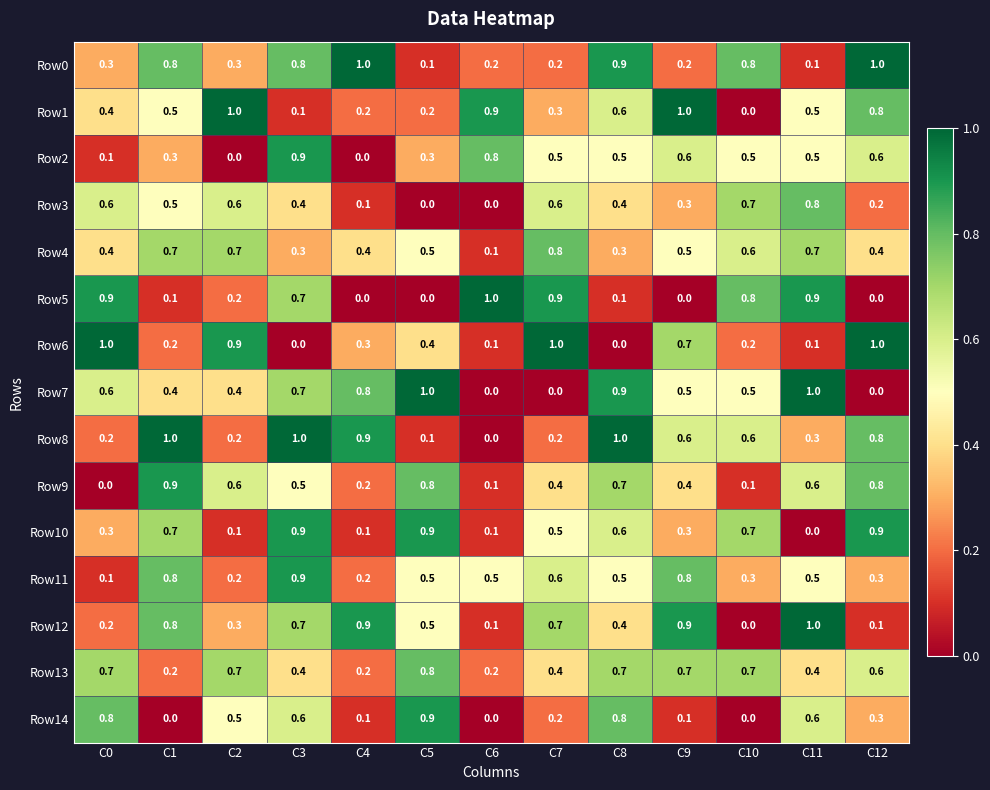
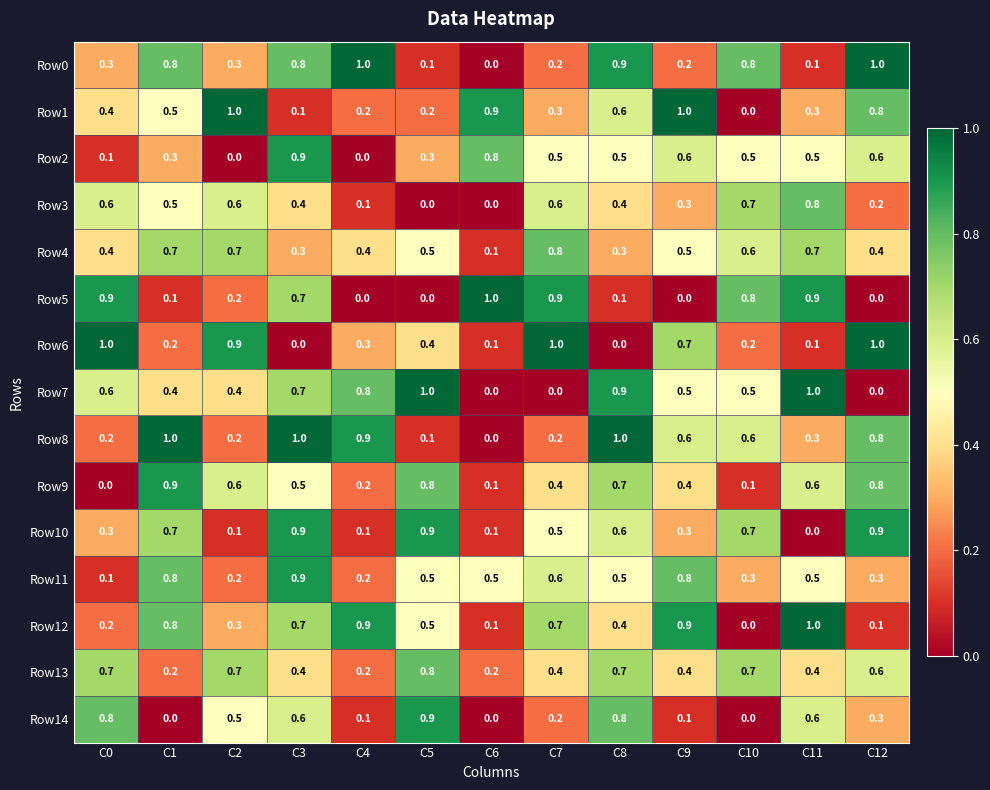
  {
    "Row0": {
      "C0": 0.3,
      "C1": 0.8,
      "C2": 0.3,
      "C3": 0.8,
      "C4": 1.0,
      "C5": 0.1,
-     "C6": 0.2,
+     "C6": 0.0,
      "C7": 0.2,
      "C8": 0.9,
      "C9": 0.2,
      "C10": 0.8,
      "C11": 0.1,
      "C12": 1.0
    },
    "Row1": {
      "C0": 0.4,
      "C1": 0.5,
      "C2": 1.0,
      "C3": 0.1,
      "C4": 0.2,
      "C5": 0.2,
      "C6": 0.9,
      "C7": 0.3,
      "C8": 0.6,
      "C9": 1.0,
      "C10": 0.0,
-     "C11": 0.5,
+     "C11": 0.3,
      "C12": 0.8
    },
    "Row2": {
      "C0": 0.1,
      "C1": 0.3,
      "C2": 0.0,
      "C3": 0.9,
      "C4": 0.0,
      "C5": 0.3,
      "C6": 0.8,
      "C7": 0.5,
      "C8": 0.5,
      "C9": 0.6,
      "C10": 0.5,
      "C11": 0.5,
      "C12": 0.6
    },
    "Row3": {
      "C0": 0.6,
      "C1": 0.5,
      "C2": 0.6,
      "C3": 0.4,
      "C4": 0.1,
      "C5": 0.0,
      "C6": 0.0,
      "C7": 0.6,
      "C8": 0.4,
      "C9": 0.3,
      "C10": 0.7,
      "C11": 0.8,
      "C12": 0.2
    },
    "Row4": {
      "C0": 0.4,
      "C1": 0.7,
      "C2": 0.7,
      "C3": 0.3,
      "C4": 0.4,
      "C5": 0.5,
      "C6": 0.1,
      "C7": 0.8,
      "C8": 0.3,
      "C9": 0.5,
      "C10": 0.6,
      "C11": 0.7,
      "C12": 0.4
    },
    "Row5": {
      "C0": 0.9,
      "C1": 0.1,
      "C2": 0.2,
      "C3": 0.7,
      "C4": 0.0,
      "C5": 0.0,
      "C6": 1.0,
      "C7": 0.9,
      "C8": 0.1,
      "C9": 0.0,
      "C10": 0.8,
      "C11": 0.9,
      "C12": 0.0
    },
    "Row6": {
      "C0": 1.0,
      "C1": 0.2,
      "C2": 0.9,
      "C3": 0.0,
      "C4": 0.3,
      "C5": 0.4,
      "C6": 0.1,
      "C7": 1.0,
      "C8": 0.0,
      "C9": 0.7,
      "C10": 0.2,
      "C11": 0.1,
      "C12": 1.0
    },
    "Row7": {
      "C0": 0.6,
      "C1": 0.4,
      "C2": 0.4,
      "C3": 0.7,
      "C4": 0.8,
      "C5": 1.0,
      "C6": 0.0,
      "C7": 0.0,
      "C8": 0.9,
      "C9": 0.5,
      "C10": 0.5,
      "C11": 1.0,
      "C12": 0.0
    },
    "Row8": {
      "C0": 0.2,
      "C1": 1.0,
      "C2": 0.2,
      "C3": 1.0,
      "C4": 0.9,
      "C5": 0.1,
      "C6": 0.0,
      "C7": 0.2,
      "C8": 1.0,
      "C9": 0.6,
      "C10": 0.6,
      "C11": 0.3,
      "C12": 0.8
    },
    "Row9": {
      "C0": 0.0,
      "C1": 0.9,
      "C2": 0.6,
      "C3": 0.5,
      "C4": 0.2,
      "C5": 0.8,
      "C6": 0.1,
      "C7": 0.4,
      "C8": 0.7,
      "C9": 0.4,
      "C10": 0.1,
      "C11": 0.6,
      "C12": 0.8
    },
    "Row10": {
      "C0": 0.3,
      "C1": 0.7,
      "C2": 0.1,
      "C3": 0.9,
      "C4": 0.1,
      "C5": 0.9,
      "C6": 0.1,
      "C7": 0.5,
      "C8": 0.6,
      "C9": 0.3,
      "C10": 0.7,
      "C11": 0.0,
      "C12": 0.9
    },
    "Row11": {
      "C0": 0.1,
      "C1": 0.8,
      "C2": 0.2,
      "C3": 0.9,
      "C4": 0.2,
      "C5": 0.5,
      "C6": 0.5,
      "C7": 0.6,
      "C8": 0.5,
      "C9": 0.8,
      "C10": 0.3,
      "C11": 0.5,
      "C12": 0.3
    },
    "Row12": {
      "C0": 0.2,
      "C1": 0.8,
      "C2": 0.3,
      "C3": 0.7,
      "C4": 0.9,
      "C5": 0.5,
      "C6": 0.1,
      "C7": 0.7,
      "C8": 0.4,
      "C9": 0.9,
      "C10": 0.0,
      "C11": 1.0,
      "C12": 0.1
    },
    "Row13": {
      "C0": 0.7,
      "C1": 0.2,
      "C2": 0.7,
      "C3": 0.4,
      "C4": 0.2,
      "C5": 0.8,
      "C6": 0.2,
      "C7": 0.4,
      "C8": 0.7,
-     "C9": 0.7,
+     "C9": 0.4,
      "C10": 0.7,
      "C11": 0.4,
      "C12": 0.6
    },
    "Row14": {
      "C0": 0.8,
      "C1": 0.0,
      "C2": 0.5,
      "C3": 0.6,
      "C4": 0.1,
      "C5": 0.9,
      "C6": 0.0,
      "C7": 0.2,
      "C8": 0.8,
      "C9": 0.1,
      "C10": 0.0,
      "C11": 0.6,
      "C12": 0.3
    }
  }
